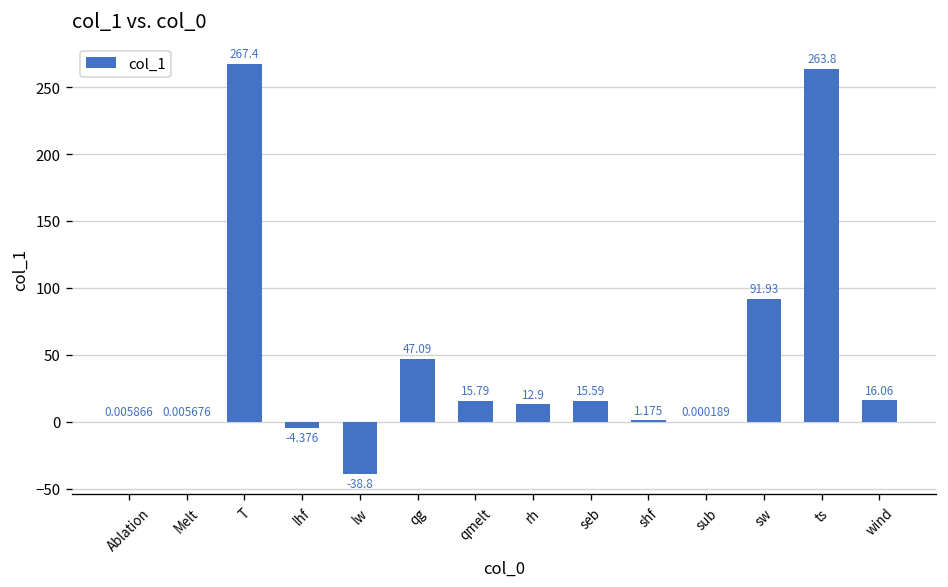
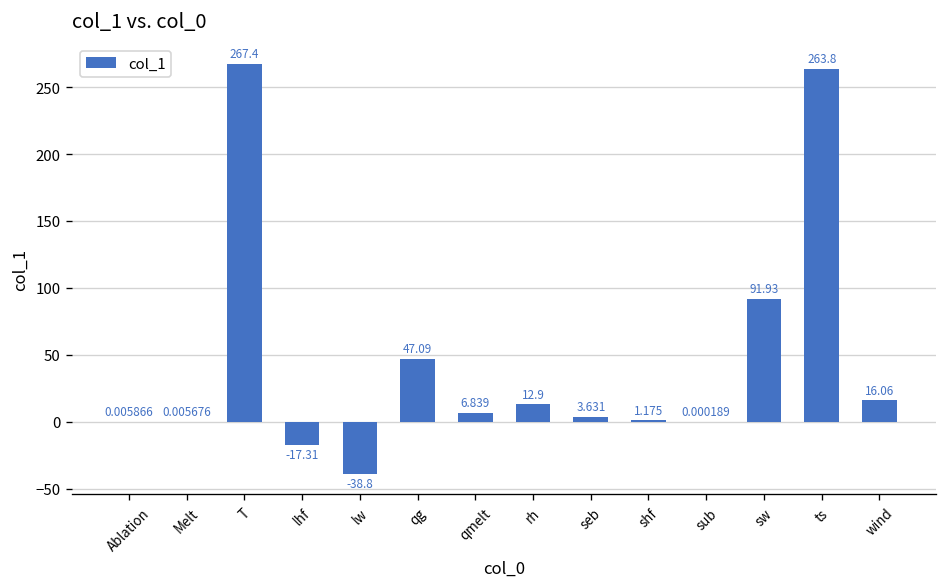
  {
    "Ablation": 0.005866,
    "Melt": 0.005676,
    "T": 267.4,
-   "lhf": -4.376,
+   "lhf": -17.31,
    "lw": -38.8,
    "qg": 47.09,
-   "qmelt": 15.79,
+   "qmelt": 6.839,
    "rh": 12.9,
-   "seb": 15.59,
+   "seb": 3.631,
    "shf": 1.175,
    "sub": 0.000189,
    "sw": 91.93,
    "ts": 263.8,
    "wind": 16.06
  }
